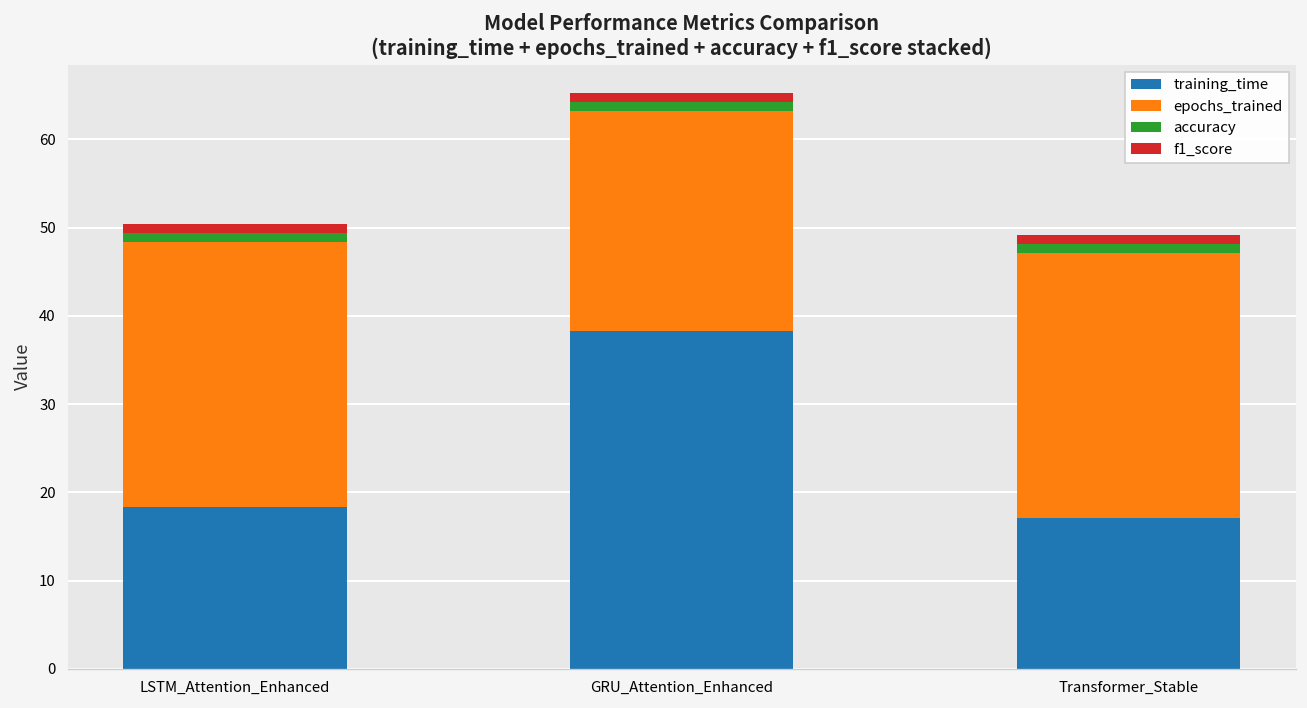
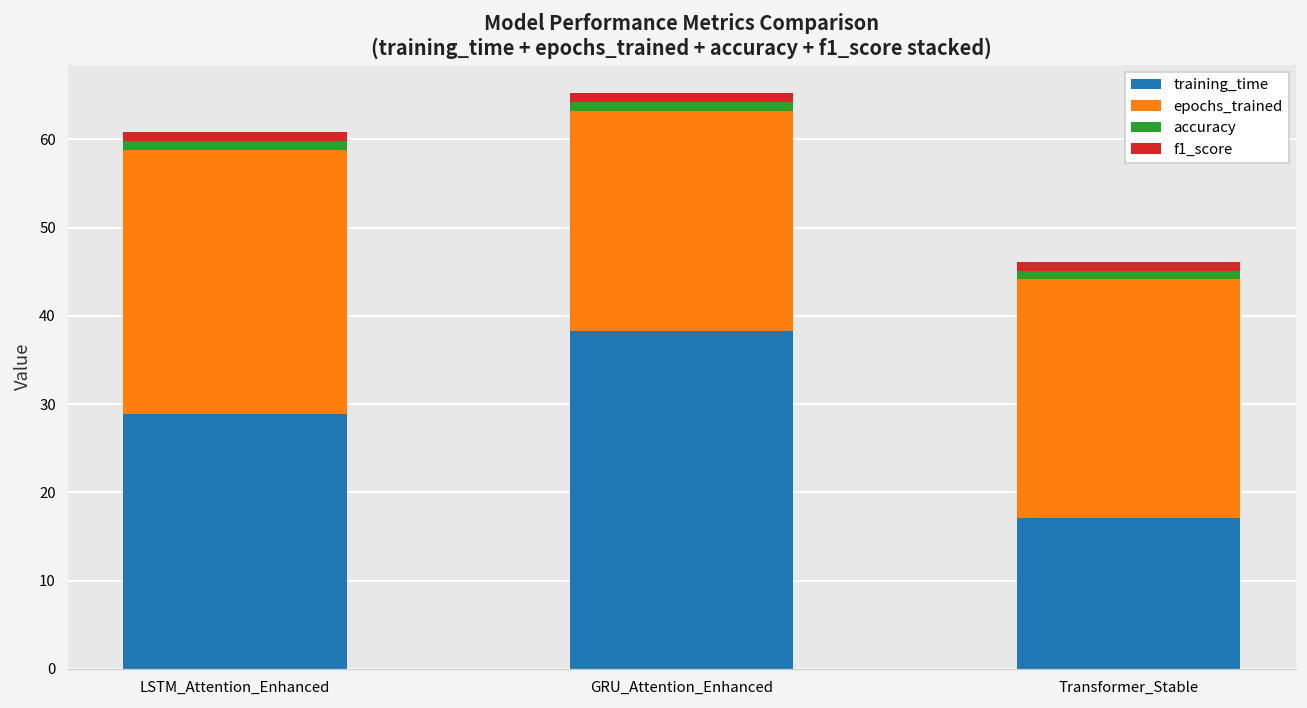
  {
    "training_time": {
-     "LSTM_Attention_Enhanced": 18,
+     "LSTM_Attention_Enhanced": 29,
      "GRU_Attention_Enhanced": 38,
      "Transformer_Stable": 17
    },
    "epochs_trained": {
      "LSTM_Attention_Enhanced": 30,
      "GRU_Attention_Enhanced": 25,
-     "Transformer_Stable": 30
+     "Transformer_Stable": 27
    },
    "accuracy": {
      "LSTM_Attention_Enhanced": 1,
      "GRU_Attention_Enhanced": 1,
      "Transformer_Stable": 1
    },
    "f1_score": {
      "LSTM_Attention_Enhanced": 1,
      "GRU_Attention_Enhanced": 1,
      "Transformer_Stable": 1
    }
  }
